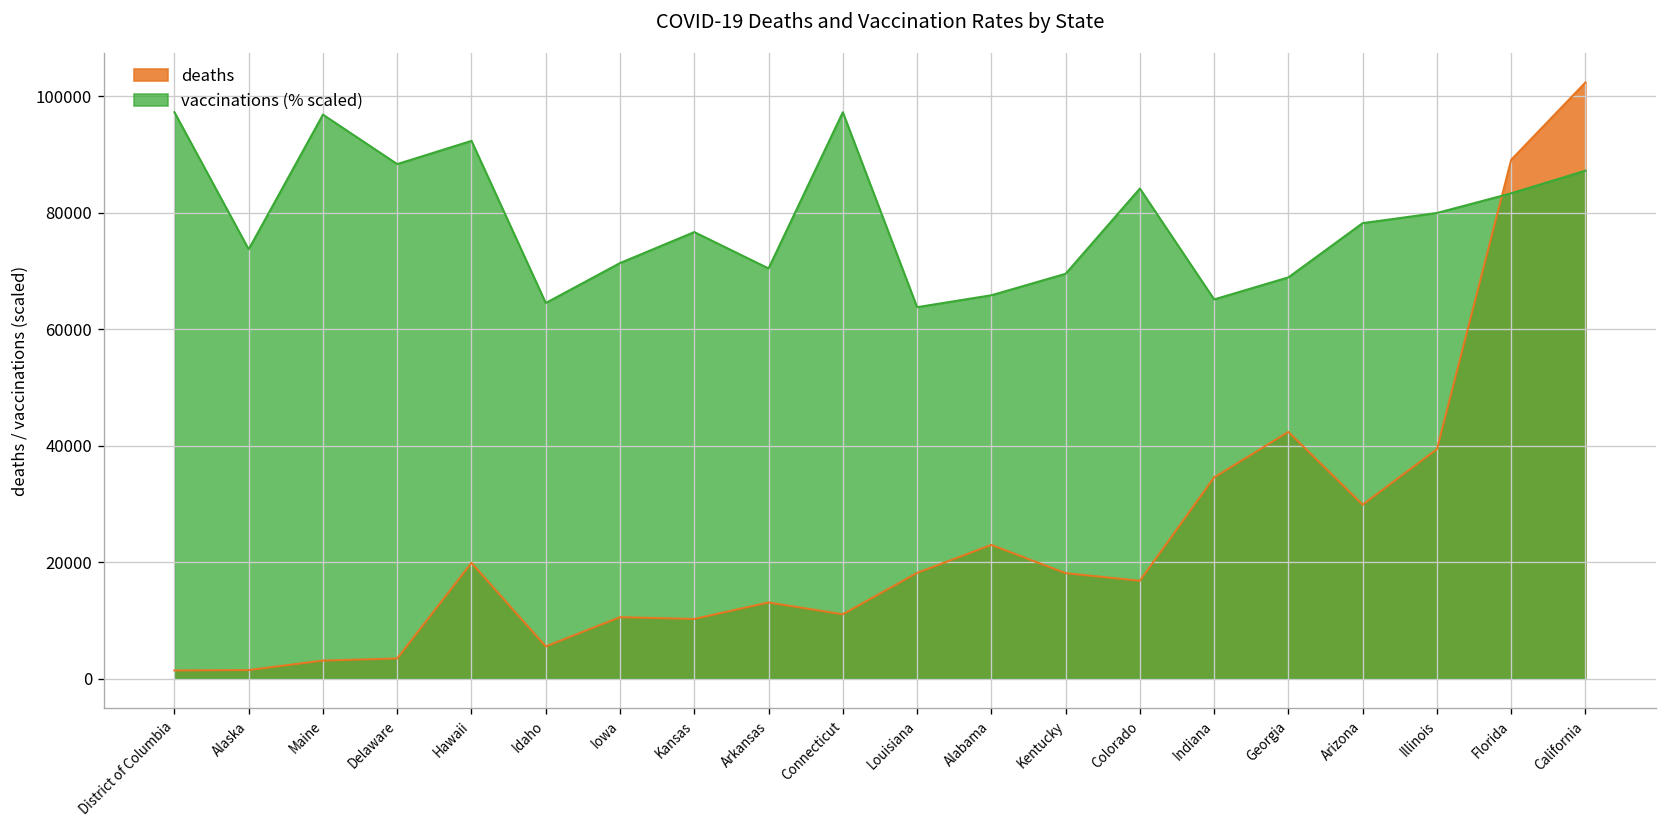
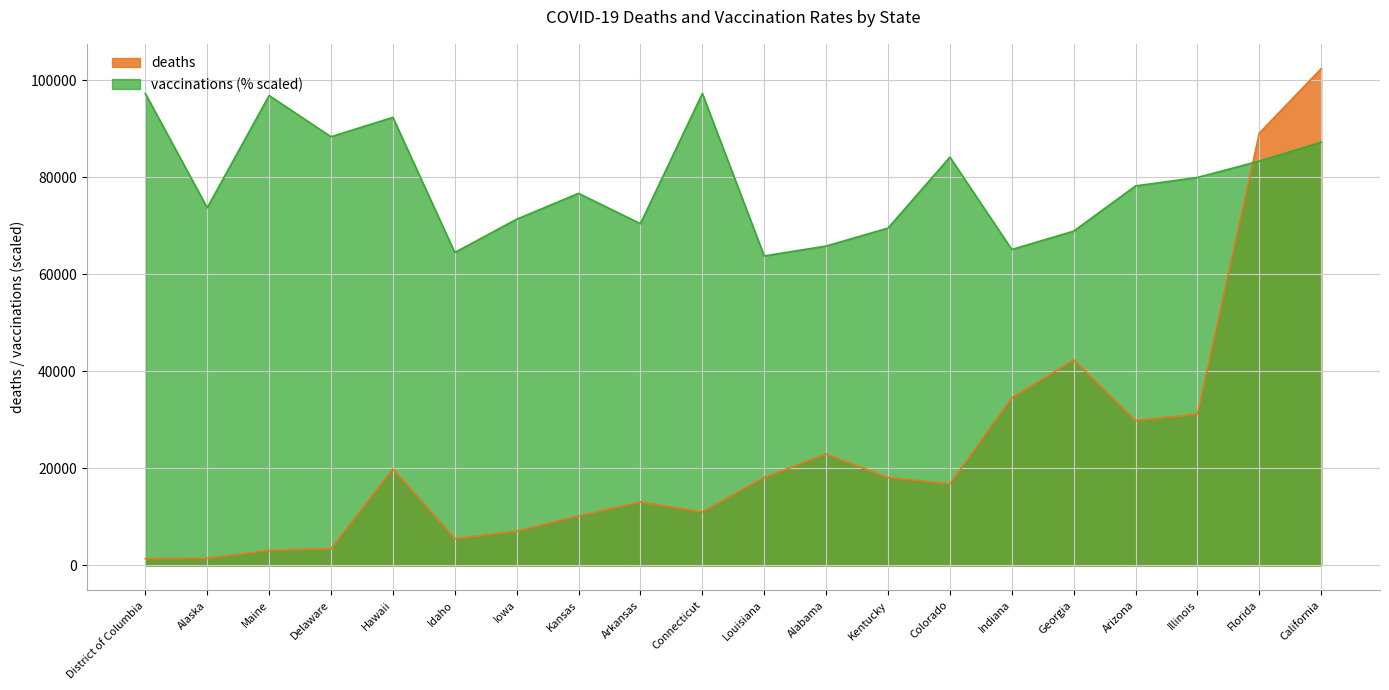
  {
    "deaths": {
      "District of Columbia": 1000,
      "Alaska": 1000,
      "Maine": 3000,
      "Delaware": 3000,
      "Hawaii": 20000,
      "Idaho": 6000,
-     "Iowa": 11000,
+     "Iowa": 7000,
      "Kansas": 10000,
      "Arkansas": 13000,
      "Connecticut": 11000,
      "Louisiana": 18000,
      "Alabama": 23000,
      "Kentucky": 18000,
      "Colorado": 17000,
      "Indiana": 35000,
      "Georgia": 42000,
      "Arizona": 30000,
-     "Illinois": 39000,
+     "Illinois": 31000,
      "Florida": 89000,
      "California": 102000
    },
    "vaccinations (% scaled)": {
      "District of Columbia": 97000,
      "Alaska": 74000,
      "Maine": 97000,
      "Delaware": 88000,
      "Hawaii": 92000,
      "Idaho": 64000,
      "Iowa": 71000,
      "Kansas": 77000,
      "Arkansas": 70000,
      "Connecticut": 97000,
      "Louisiana": 64000,
      "Alabama": 66000,
      "Kentucky": 69000,
      "Colorado": 84000,
      "Indiana": 65000,
      "Georgia": 69000,
      "Arizona": 78000,
      "Illinois": 80000,
      "Florida": 83000,
      "California": 87000
    }
  }
